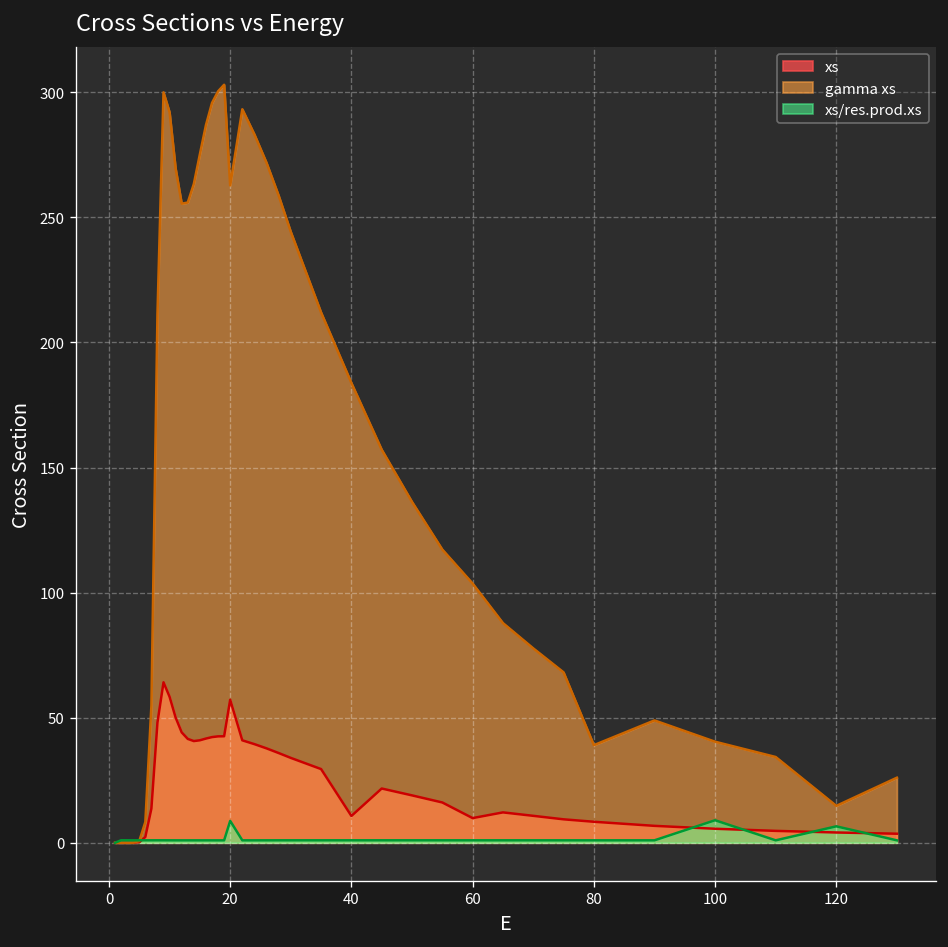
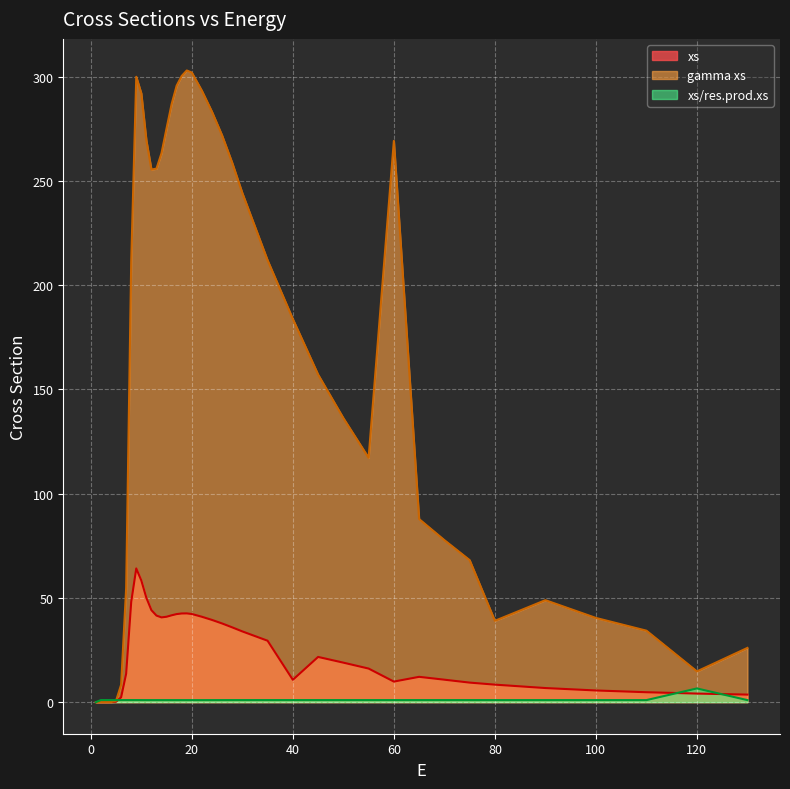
  {
    "xs": {
-     "20": 57,
+     "20": 42,
      "40": 11,
      "60": 10,
      "80": 8,
      "100": 6,
      "120": 4
    },
    "gamma xs": {
-     "20": 263,
+     "20": 302,
      "40": 184,
-     "60": 104,
+     "60": 269,
      "80": 39,
      "100": 40,
      "120": 15
    },
    "xs/res.prod.xs": {
-     "20": 9,
+     "20": 1,
      "40": 1,
      "60": 1,
      "80": 1,
-     "100": 9,
+     "100": 1,
      "120": 7
    }
  }
